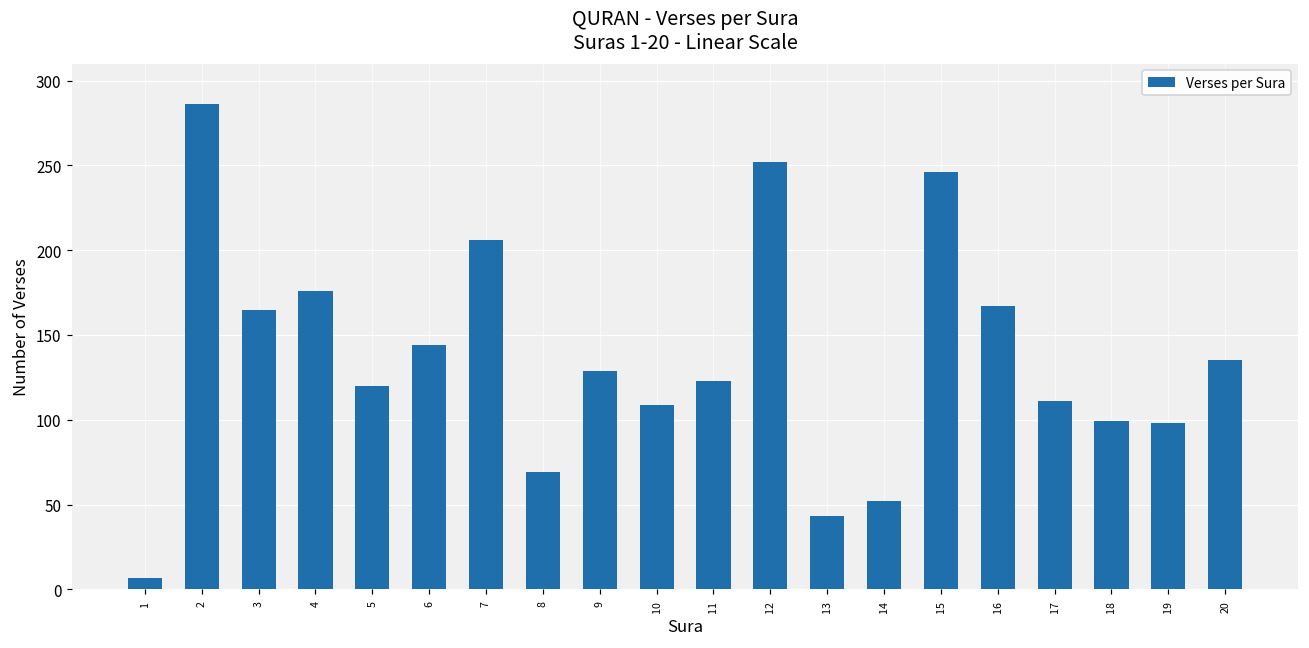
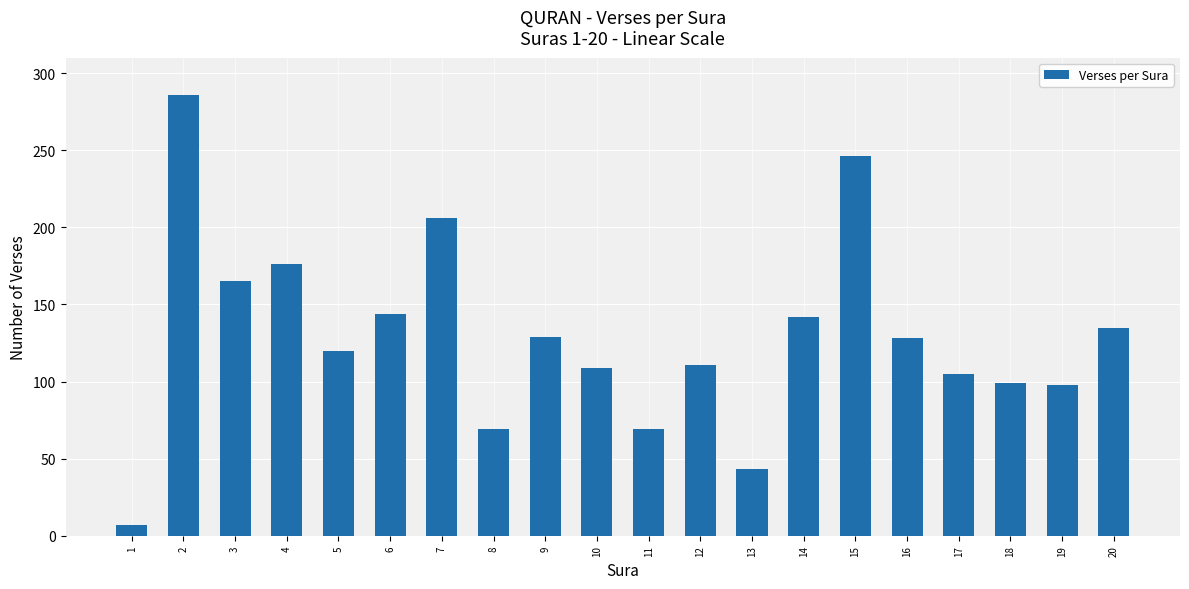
  {
    "1": 7,
    "2": 286,
    "3": 165,
    "4": 176,
    "5": 120,
    "6": 144,
    "7": 206,
    "8": 69,
    "9": 129,
    "10": 109,
-   "11": 123,
-   "12": 252,
+   "11": 69,
+   "12": 111,
    "13": 43,
-   "14": 52,
+   "14": 142,
    "15": 246,
-   "16": 167,
-   "17": 111,
+   "16": 128,
+   "17": 105,
    "18": 99,
    "19": 98,
    "20": 135
  }
